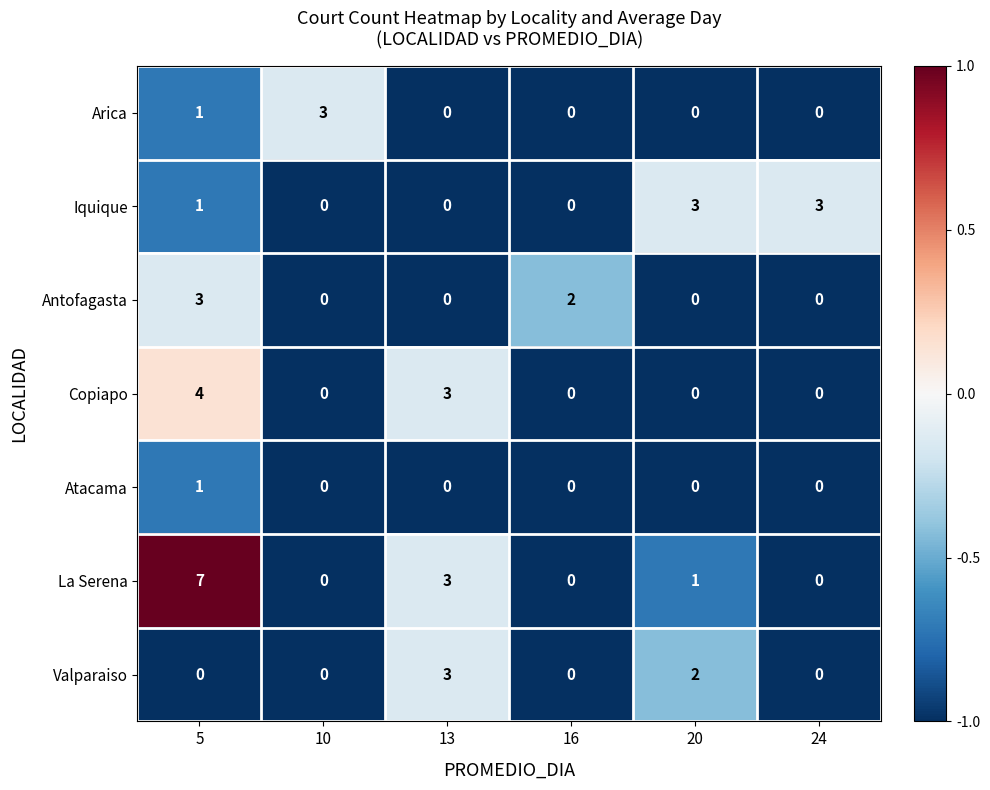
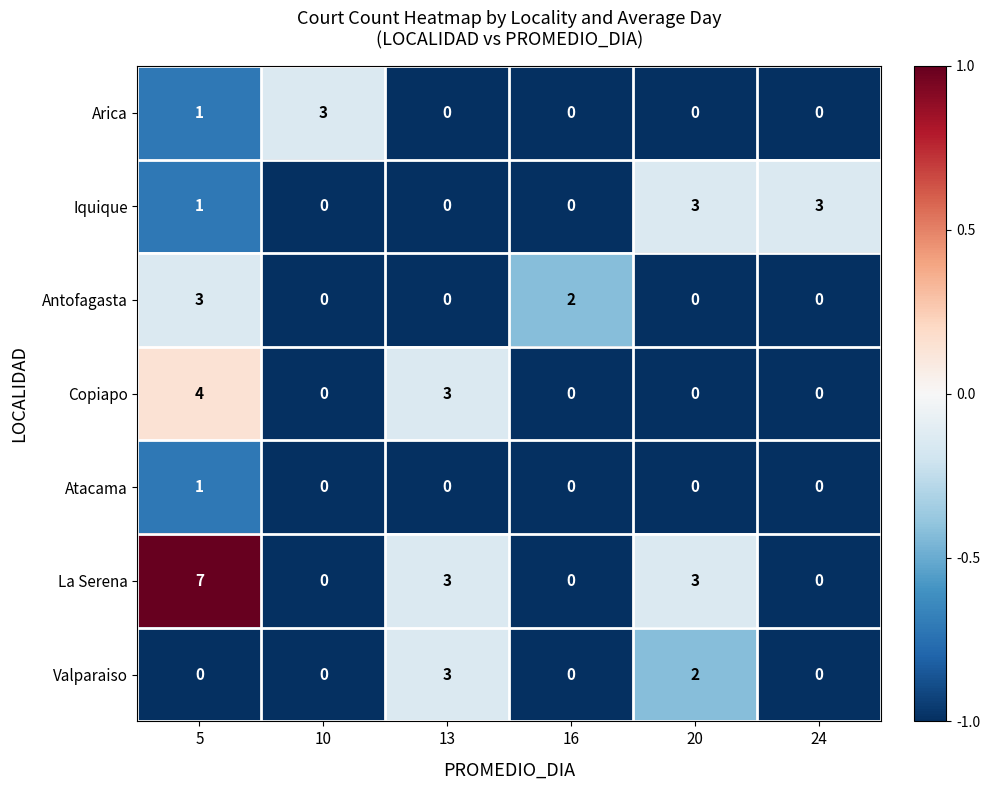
  {
    "Arica": {
      "5": 1,
      "10": 3,
      "13": 0,
      "16": 0,
      "20": 0,
      "24": 0
    },
    "Iquique": {
      "5": 1,
      "10": 0,
      "13": 0,
      "16": 0,
      "20": 3,
      "24": 3
    },
    "Antofagasta": {
      "5": 3,
      "10": 0,
      "13": 0,
      "16": 2,
      "20": 0,
      "24": 0
    },
    "Copiapo": {
      "5": 4,
      "10": 0,
      "13": 3,
      "16": 0,
      "20": 0,
      "24": 0
    },
    "Atacama": {
      "5": 1,
      "10": 0,
      "13": 0,
      "16": 0,
      "20": 0,
      "24": 0
    },
    "La Serena": {
      "5": 7,
      "10": 0,
      "13": 3,
      "16": 0,
-     "20": 1,
+     "20": 3,
      "24": 0
    },
    "Valparaiso": {
      "5": 0,
      "10": 0,
      "13": 3,
      "16": 0,
      "20": 2,
      "24": 0
    }
  }
